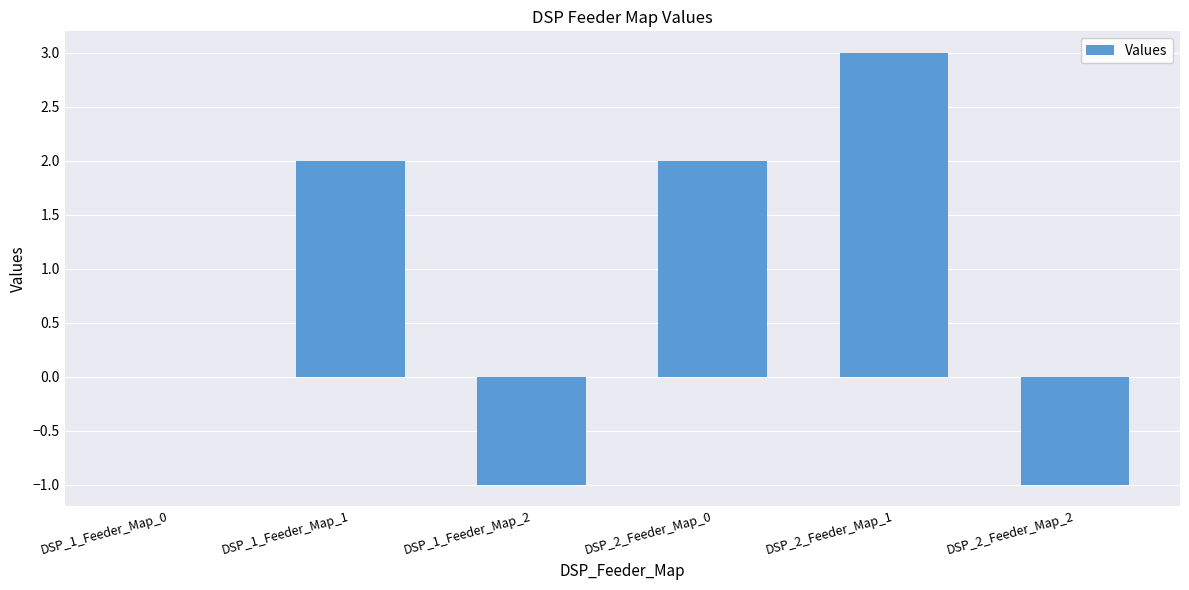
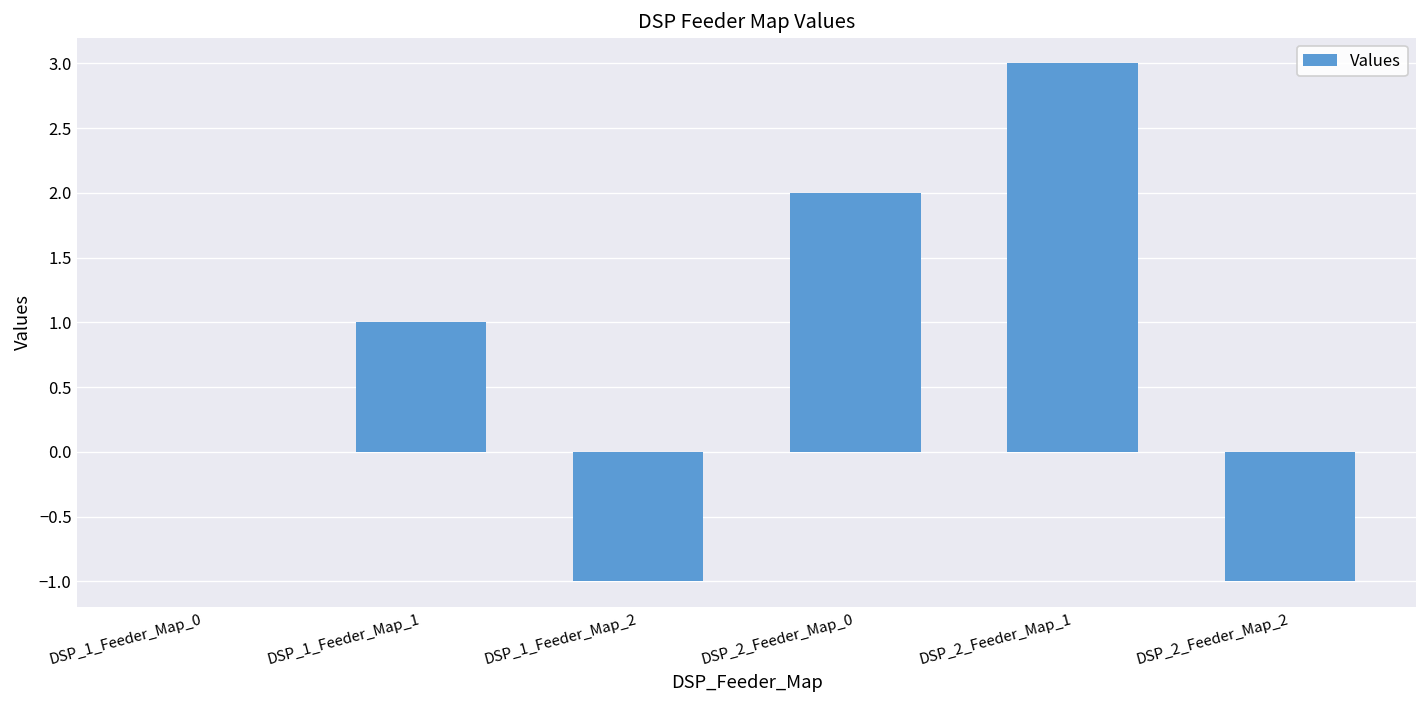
  {
    "DSP_1_Feeder_Map_0": 0,
-   "DSP_1_Feeder_Map_1": 2,
+   "DSP_1_Feeder_Map_1": 1,
    "DSP_1_Feeder_Map_2": -1,
    "DSP_2_Feeder_Map_0": 2,
    "DSP_2_Feeder_Map_1": 3,
    "DSP_2_Feeder_Map_2": -1
  }
